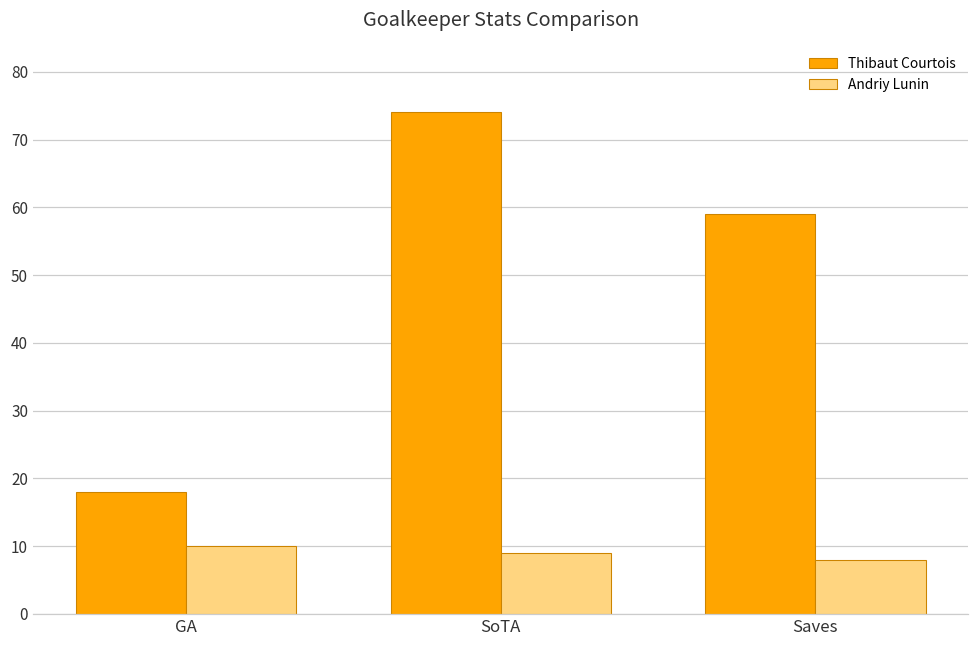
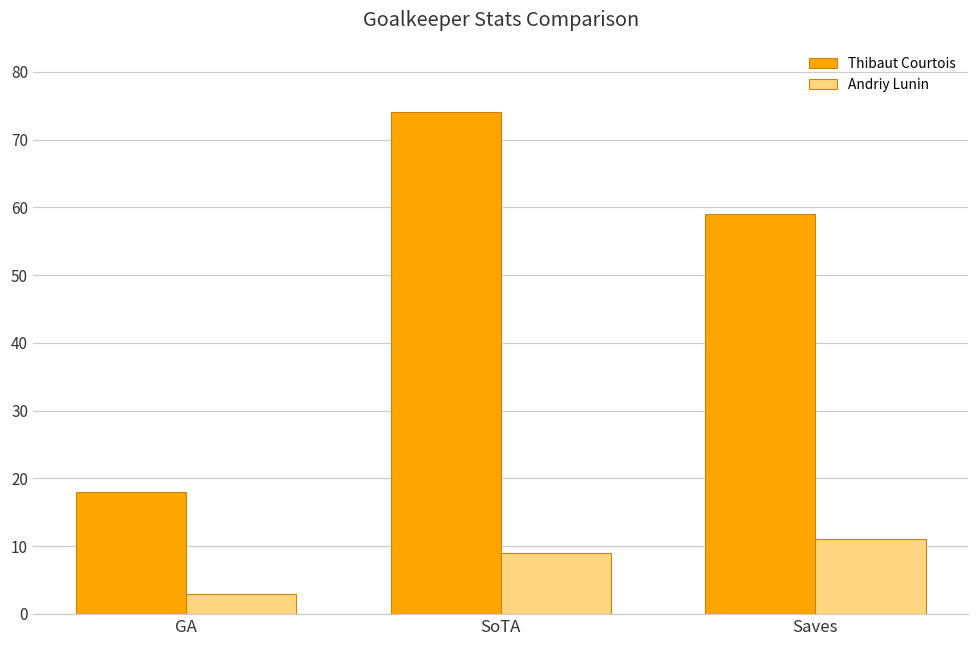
  {
    "Thibaut Courtois": {
      "GA": 18,
      "SoTA": 74,
      "Saves": 59
    },
    "Andriy Lunin": {
-     "GA": 10,
+     "GA": 3,
      "SoTA": 9,
-     "Saves": 8
+     "Saves": 11
    }
  }
